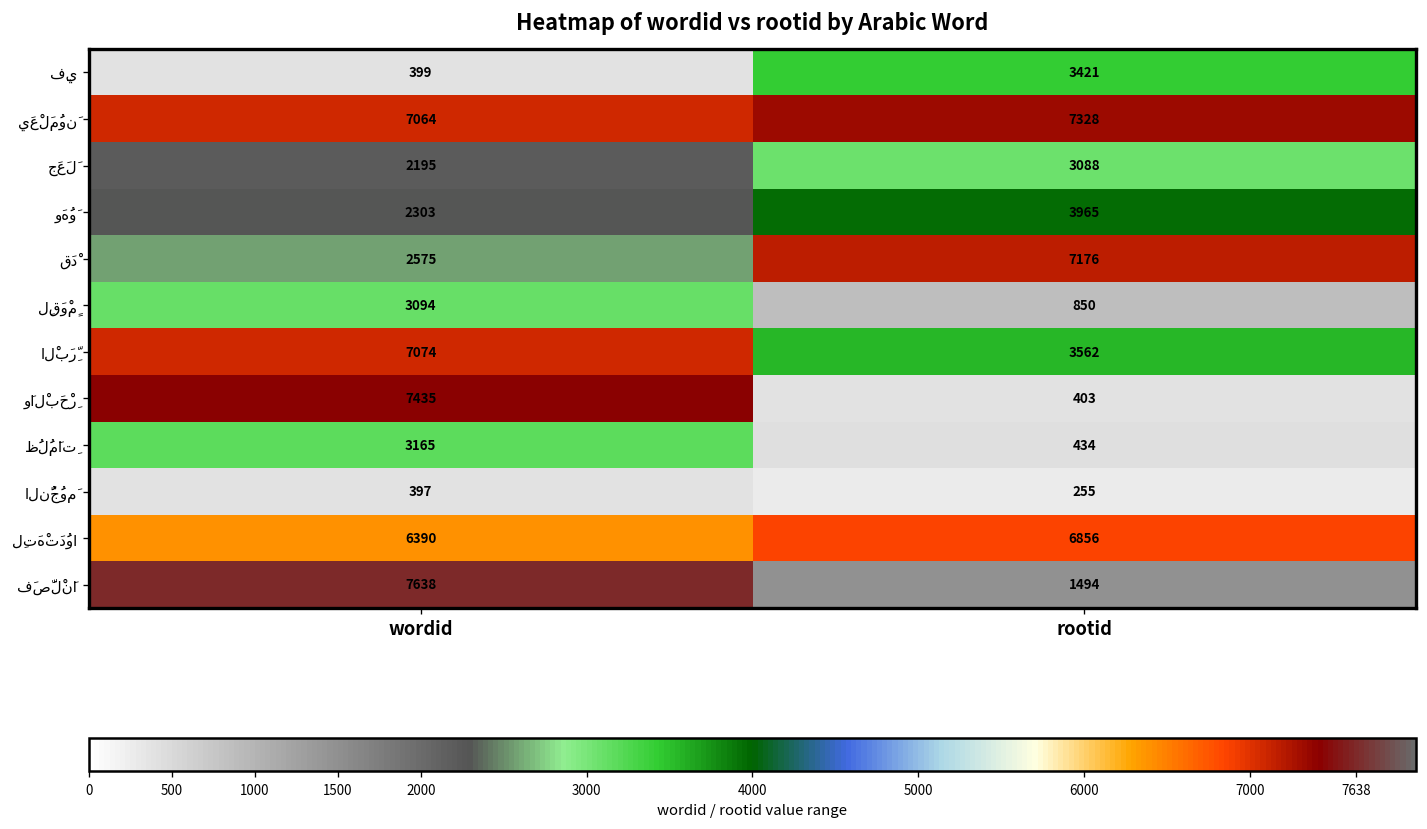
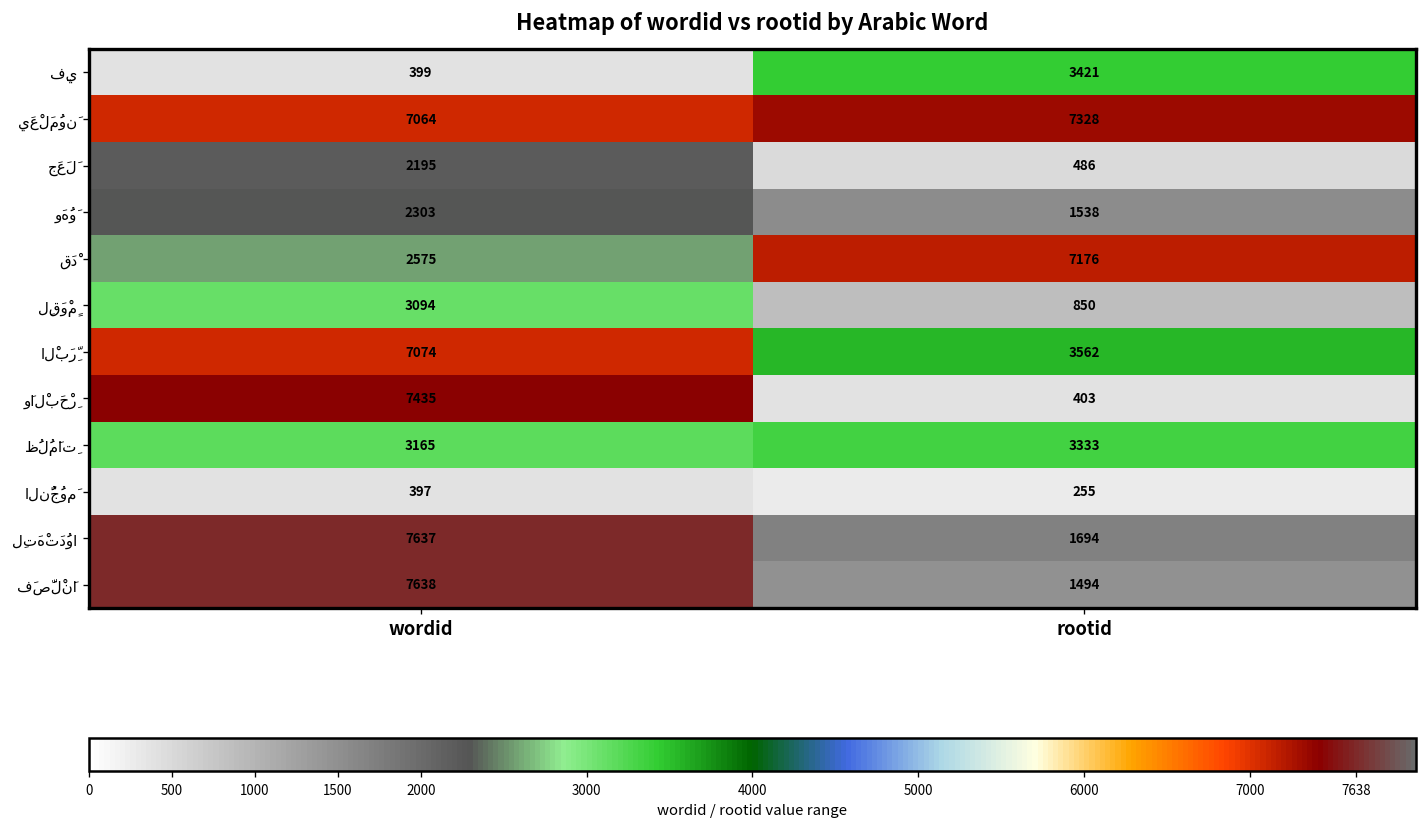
  {
    "فِي": {
      "wordid": 399,
      "rootid": 3421
    },
    "يَعْلَمُونَ": {
      "wordid": 7064,
      "rootid": 7328
    },
    "جَعَلَ": {
      "wordid": 2195,
-     "rootid": 3088
+     "rootid": 486
    },
    "وَهُوَ": {
      "wordid": 2303,
-     "rootid": 3965
+     "rootid": 1538
    },
    "قَدْ": {
      "wordid": 2575,
      "rootid": 7176
    },
    "لِقَوْمٍ": {
      "wordid": 3094,
      "rootid": 850
    },
    "الْبَرِّ": {
      "wordid": 7074,
      "rootid": 3562
    },
    "وَالْبَحْرِ": {
      "wordid": 7435,
      "rootid": 403
    },
    "ظُلُمَاتِ": {
      "wordid": 3165,
-     "rootid": 434
+     "rootid": 3333
    },
    "النُّجُومَ": {
      "wordid": 397,
      "rootid": 255
    },
    "لِتَهْتَدُوا": {
-     "wordid": 6390,
-     "rootid": 6856
+     "wordid": 7637,
+     "rootid": 1694
    },
    "فَصَّلْنَا": {
      "wordid": 7638,
      "rootid": 1494
    }
  }
